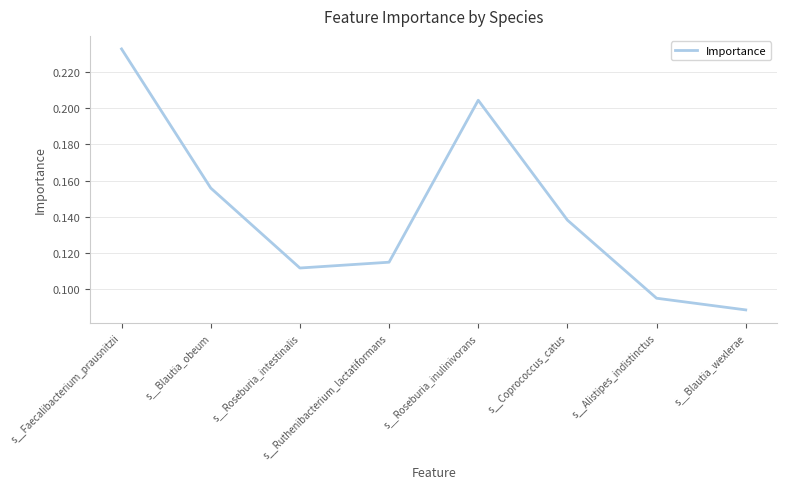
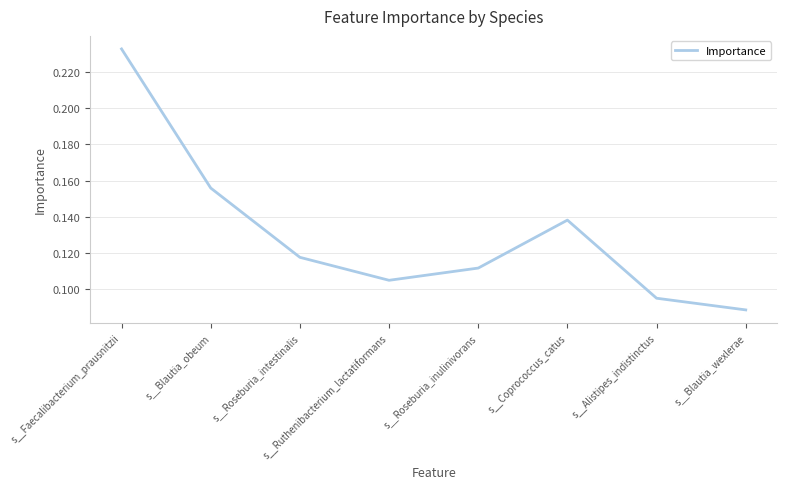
  {
    "s__Faecalibacterium_prausnitzii": 0.233,
    "s__Blautia_obeum": 0.156,
-   "s__Roseburia_intestinalis": 0.112,
-   "s__Ruthenibacterium_lactatiformans": 0.115,
-   "s__Roseburia_inulinivorans": 0.204,
+   "s__Roseburia_intestinalis": 0.118,
+   "s__Ruthenibacterium_lactatiformans": 0.105,
+   "s__Roseburia_inulinivorans": 0.112,
    "s__Coprococcus_catus": 0.138,
    "s__Alistipes_indistinctus": 0.095,
    "s__Blautia_wexlerae": 0.089
  }
